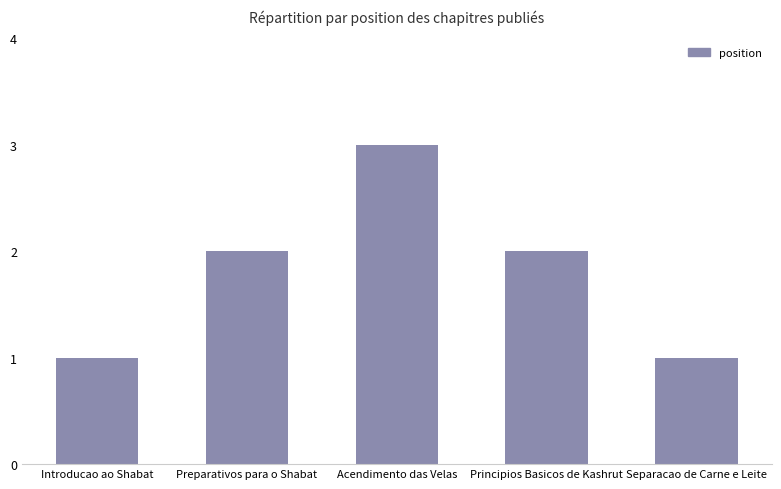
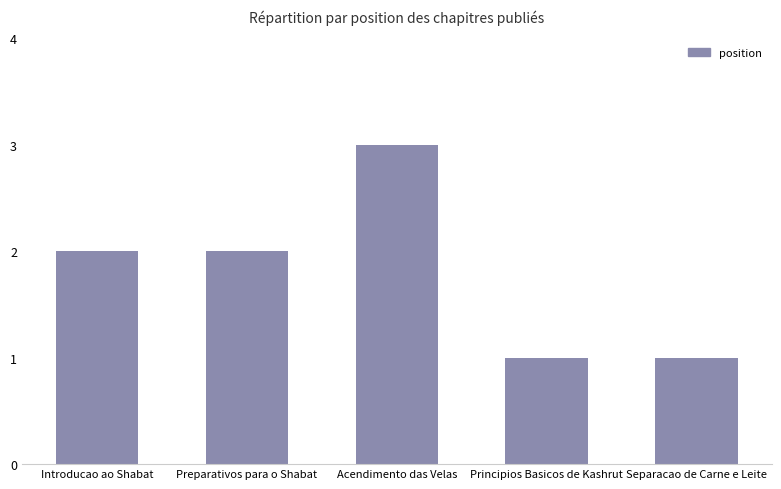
  {
-   "Introducao ao Shabat": 1,
+   "Introducao ao Shabat": 2,
    "Preparativos para o Shabat": 2,
    "Acendimento das Velas": 3,
-   "Principios Basicos de Kashrut": 2,
+   "Principios Basicos de Kashrut": 1,
    "Separacao de Carne e Leite": 1
  }
